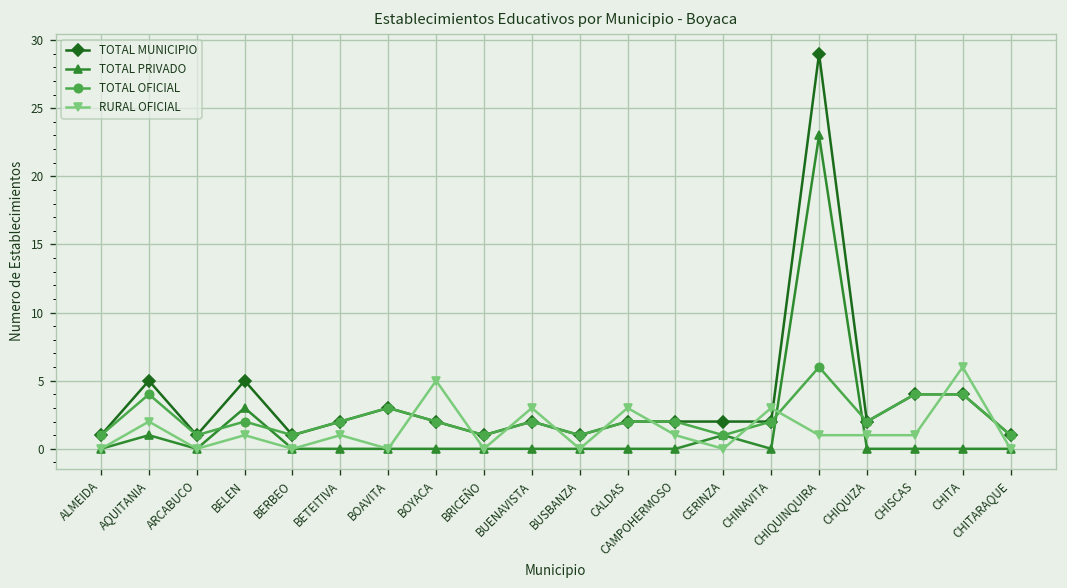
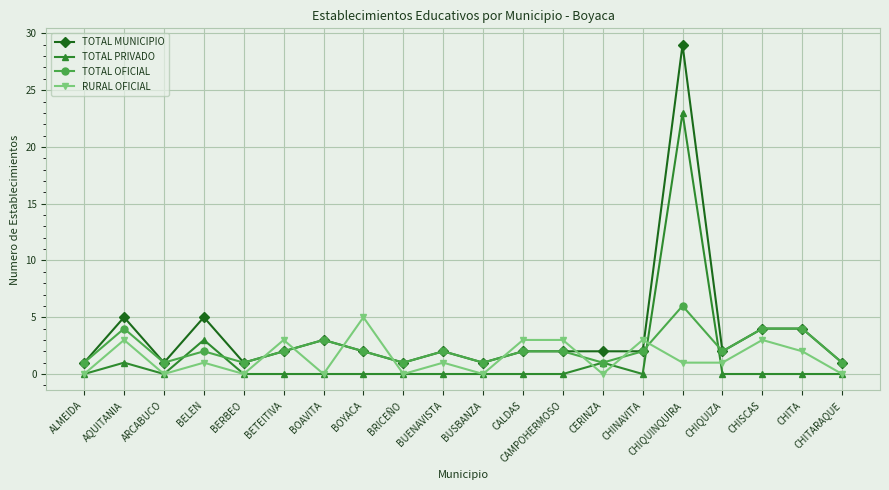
  {
    "RURAL OFICIAL": {
-     "AQUITANIA": 2,
+     "AQUITANIA": 3,
      "BELEN": 1,
-     "BETEITIVA": 1,
+     "BETEITIVA": 3,
      "BOYACA": 5,
-     "BUENAVISTA": 3,
+     "BUENAVISTA": 1,
      "CALDAS": 3,
-     "CAMPOHERMOSO": 1,
+     "CAMPOHERMOSO": 3,
      "CERINZA": 0,
      "CHINAVITA": 3,
      "CHIQUINQUIRA": 1,
      "CHIQUIZA": 1,
-     "CHISCAS": 1,
-     "CHITA": 6
+     "CHISCAS": 3,
+     "CHITA": 2
    }
  }
